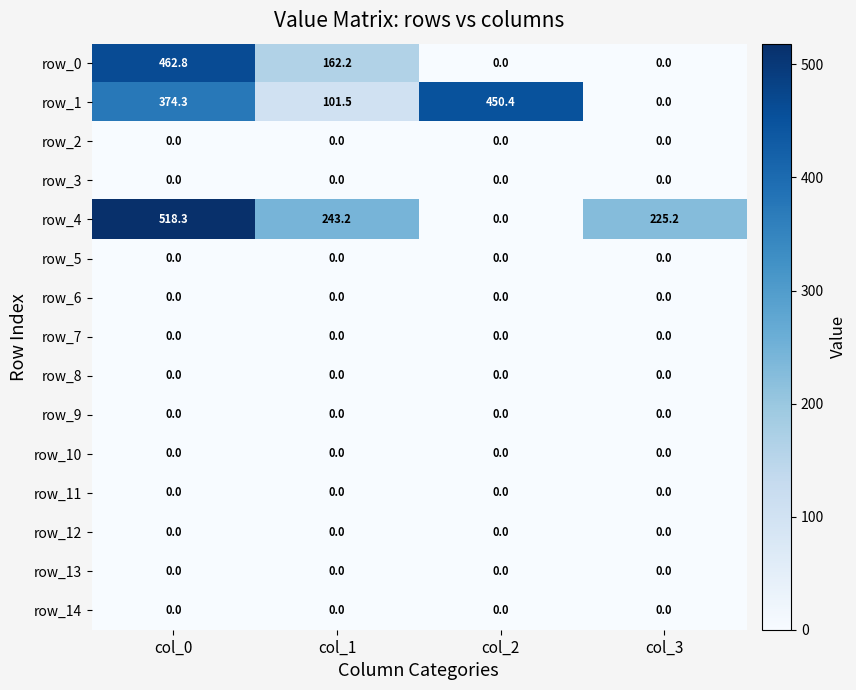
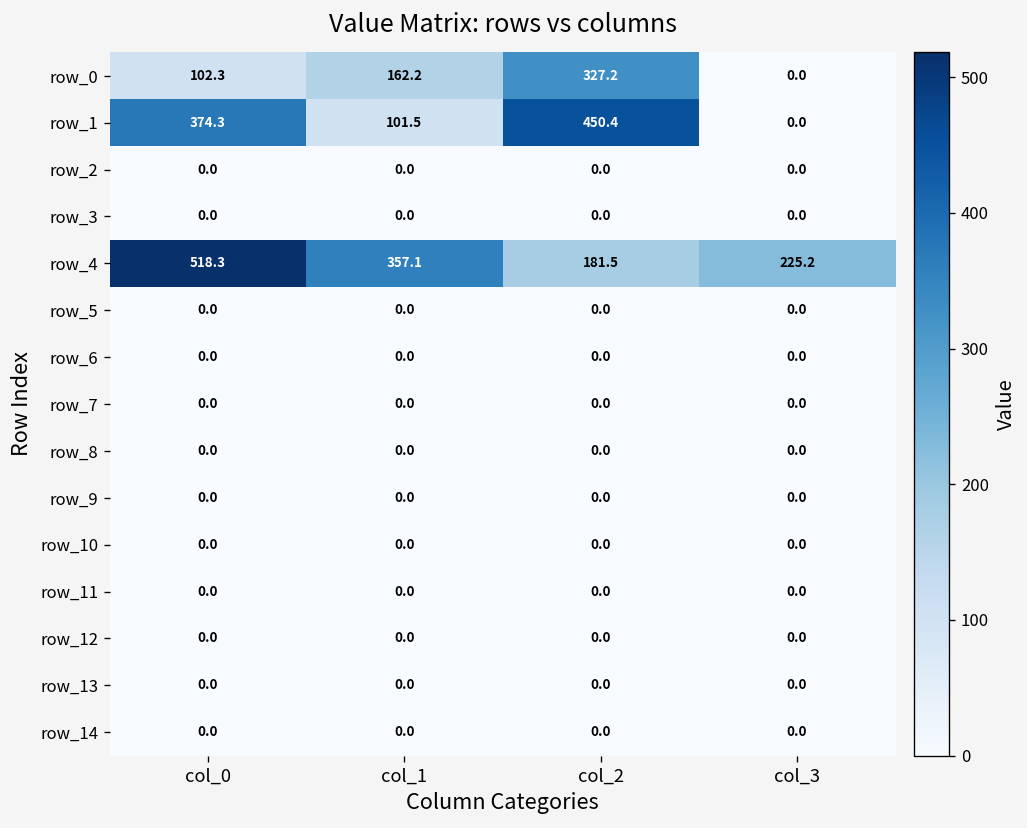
  {
    "row_0": {
-     "col_0": 462.8,
+     "col_0": 102.3,
      "col_1": 162.2,
-     "col_2": 0.0,
+     "col_2": 327.2,
      "col_3": 0.0
    },
    "row_1": {
      "col_0": 374.3,
      "col_1": 101.5,
      "col_2": 450.4,
      "col_3": 0.0
    },
    "row_2": {
      "col_0": 0.0,
      "col_1": 0.0,
      "col_2": 0.0,
      "col_3": 0.0
    },
    "row_3": {
      "col_0": 0.0,
      "col_1": 0.0,
      "col_2": 0.0,
      "col_3": 0.0
    },
    "row_4": {
      "col_0": 518.3,
-     "col_1": 243.2,
-     "col_2": 0.0,
+     "col_1": 357.1,
+     "col_2": 181.5,
      "col_3": 225.2
    },
    "row_5": {
      "col_0": 0.0,
      "col_1": 0.0,
      "col_2": 0.0,
      "col_3": 0.0
    },
    "row_6": {
      "col_0": 0.0,
      "col_1": 0.0,
      "col_2": 0.0,
      "col_3": 0.0
    },
    "row_7": {
      "col_0": 0.0,
      "col_1": 0.0,
      "col_2": 0.0,
      "col_3": 0.0
    },
    "row_8": {
      "col_0": 0.0,
      "col_1": 0.0,
      "col_2": 0.0,
      "col_3": 0.0
    },
    "row_9": {
      "col_0": 0.0,
      "col_1": 0.0,
      "col_2": 0.0,
      "col_3": 0.0
    },
    "row_10": {
      "col_0": 0.0,
      "col_1": 0.0,
      "col_2": 0.0,
      "col_3": 0.0
    },
    "row_11": {
      "col_0": 0.0,
      "col_1": 0.0,
      "col_2": 0.0,
      "col_3": 0.0
    },
    "row_12": {
      "col_0": 0.0,
      "col_1": 0.0,
      "col_2": 0.0,
      "col_3": 0.0
    },
    "row_13": {
      "col_0": 0.0,
      "col_1": 0.0,
      "col_2": 0.0,
      "col_3": 0.0
    },
    "row_14": {
      "col_0": 0.0,
      "col_1": 0.0,
      "col_2": 0.0,
      "col_3": 0.0
    }
  }
